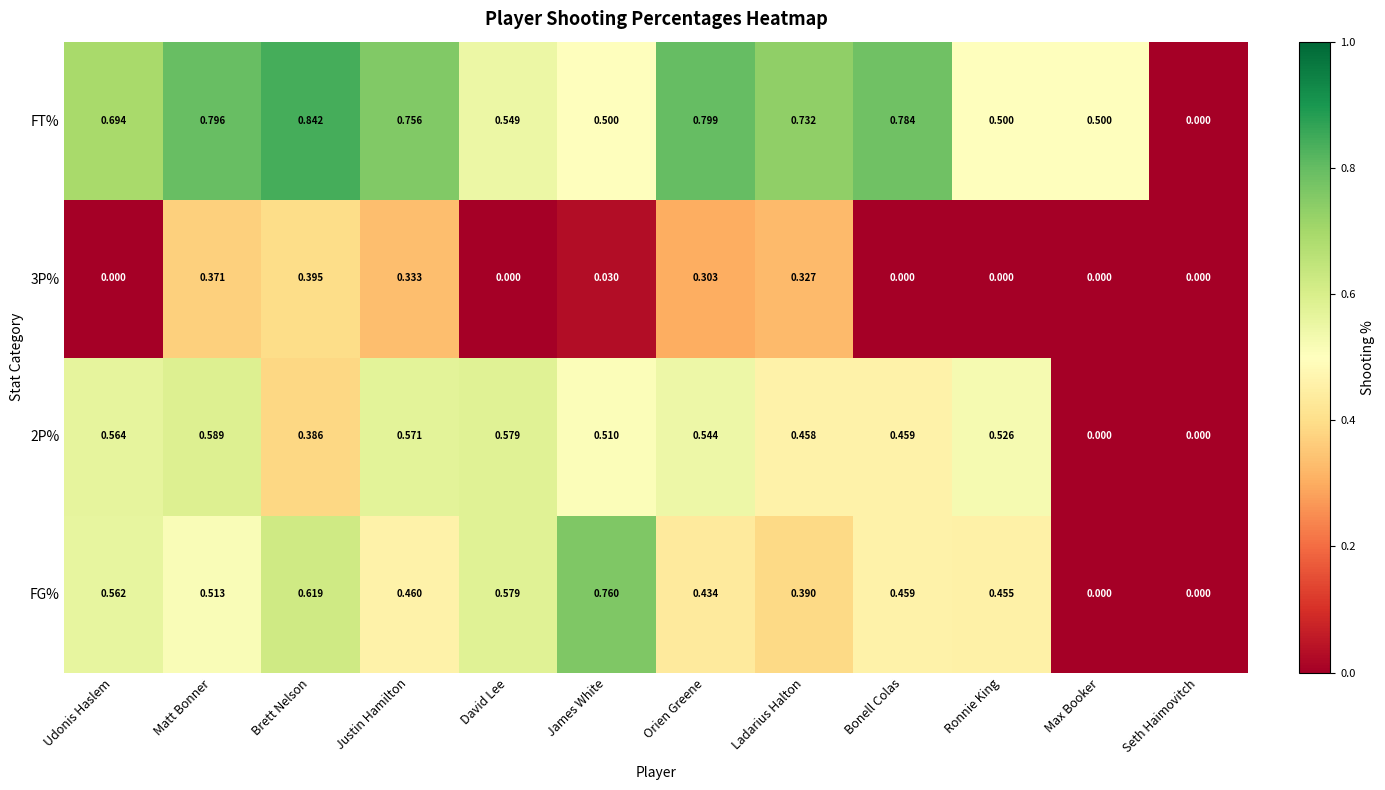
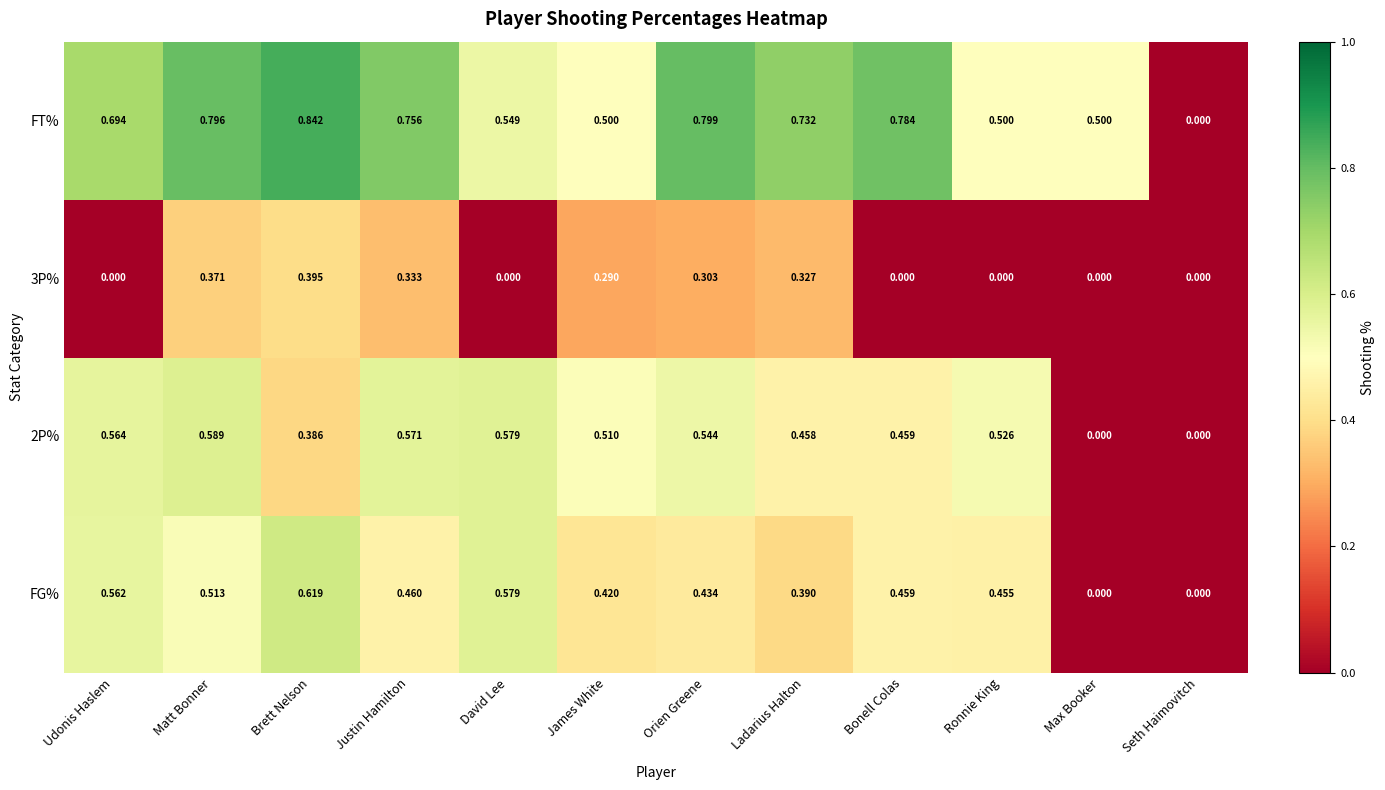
  {
    "FT%": {
      "Udonis Haslem": 0.694,
      "Matt Bonner": 0.796,
      "Brett Nelson": 0.842,
      "Justin Hamilton": 0.756,
      "David Lee": 0.549,
      "James White": 0.500,
      "Orien Greene": 0.799,
      "Ladarius Halton": 0.732,
      "Bonell Colas": 0.784,
      "Ronnie King": 0.500,
      "Max Booker": 0.500,
      "Seth Haimovitch": 0.000
    },
    "3P%": {
      "Udonis Haslem": 0.000,
      "Matt Bonner": 0.371,
      "Brett Nelson": 0.395,
      "Justin Hamilton": 0.333,
      "David Lee": 0.000,
-     "James White": 0.030,
+     "James White": 0.290,
      "Orien Greene": 0.303,
      "Ladarius Halton": 0.327,
      "Bonell Colas": 0.000,
      "Ronnie King": 0.000,
      "Max Booker": 0.000,
      "Seth Haimovitch": 0.000
    },
    "2P%": {
      "Udonis Haslem": 0.564,
      "Matt Bonner": 0.589,
      "Brett Nelson": 0.386,
      "Justin Hamilton": 0.571,
      "David Lee": 0.579,
      "James White": 0.510,
      "Orien Greene": 0.544,
      "Ladarius Halton": 0.458,
      "Bonell Colas": 0.459,
      "Ronnie King": 0.526,
      "Max Booker": 0.000,
      "Seth Haimovitch": 0.000
    },
    "FG%": {
      "Udonis Haslem": 0.562,
      "Matt Bonner": 0.513,
      "Brett Nelson": 0.619,
      "Justin Hamilton": 0.460,
      "David Lee": 0.579,
-     "James White": 0.760,
+     "James White": 0.420,
      "Orien Greene": 0.434,
      "Ladarius Halton": 0.390,
      "Bonell Colas": 0.459,
      "Ronnie King": 0.455,
      "Max Booker": 0.000,
      "Seth Haimovitch": 0.000
    }
  }
